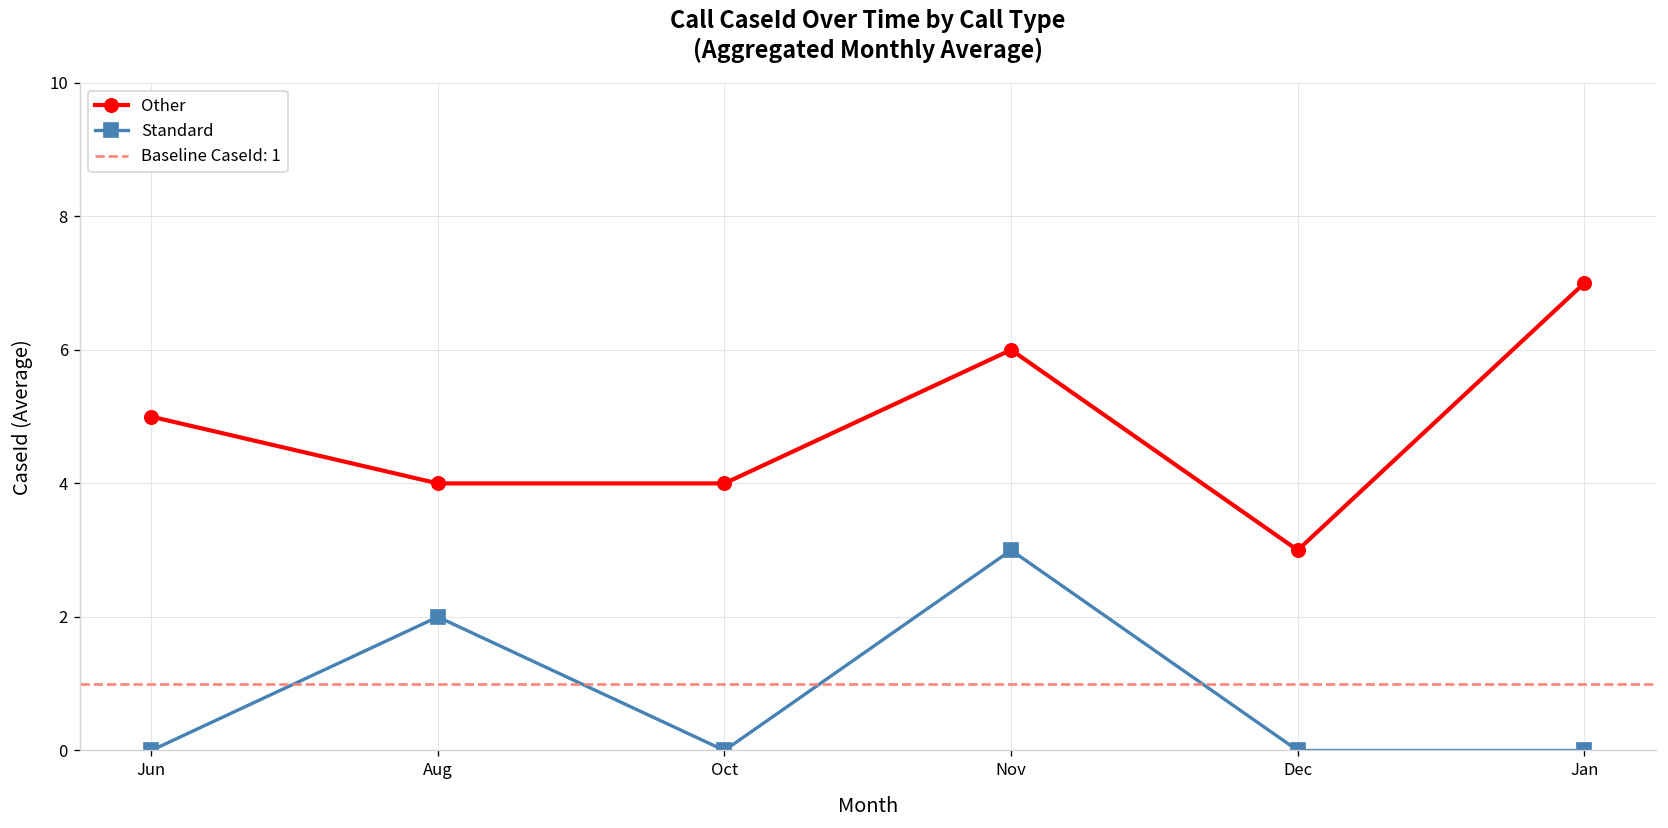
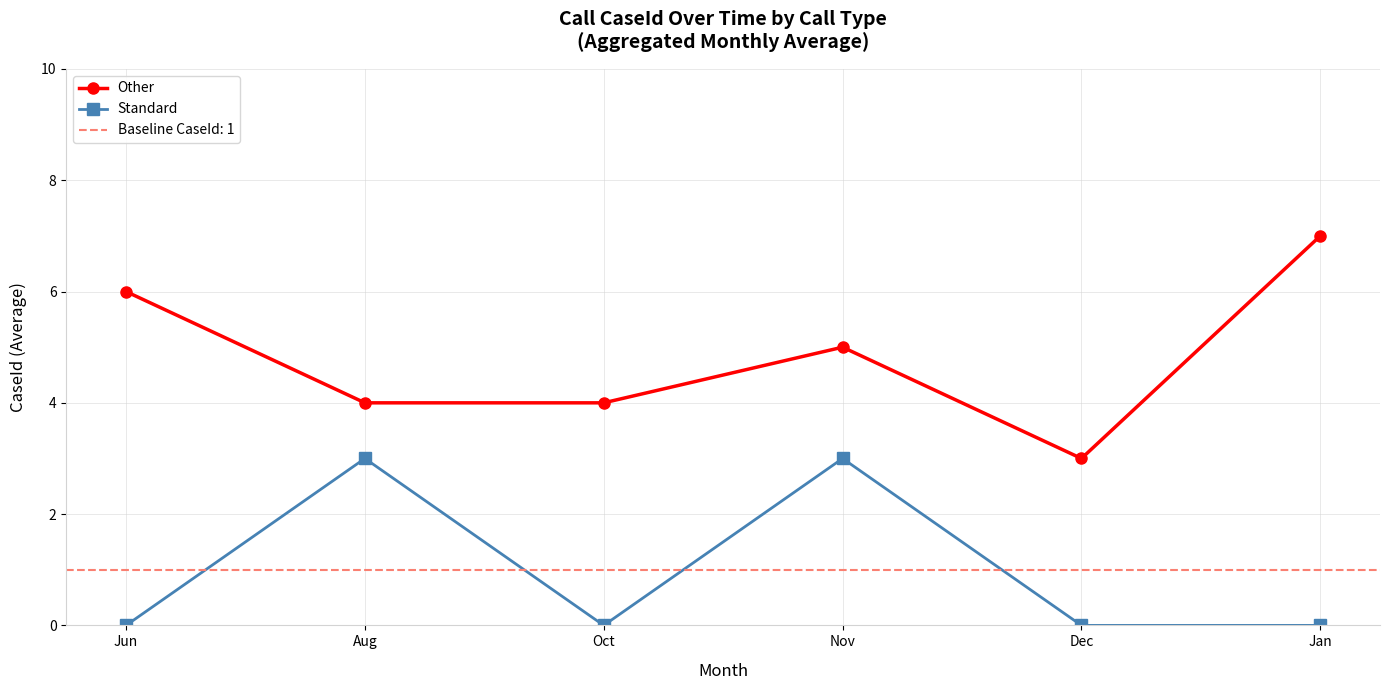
  {
    "Other": {
-     "Jun": 5,
+     "Jun": 6,
      "Aug": 4,
      "Oct": 4,
-     "Nov": 6,
+     "Nov": 5,
      "Dec": 3,
      "Jan": 7
    },
    "Standard": {
      "Jun": 0,
-     "Aug": 2,
+     "Aug": 3,
      "Oct": 0,
      "Nov": 3,
      "Dec": 0,
      "Jan": 0
    }
  }
